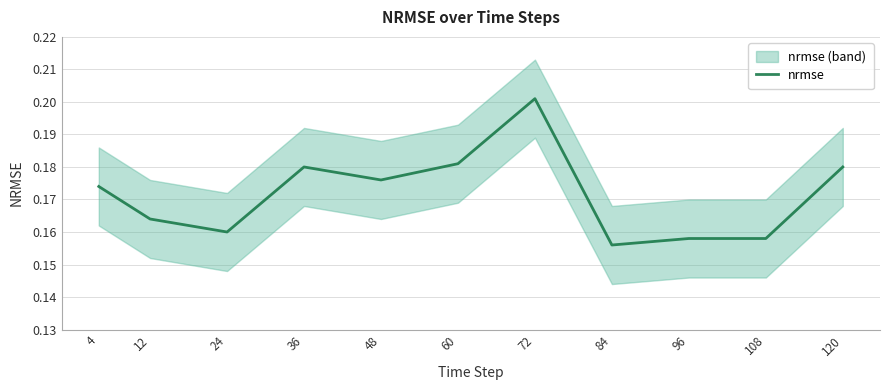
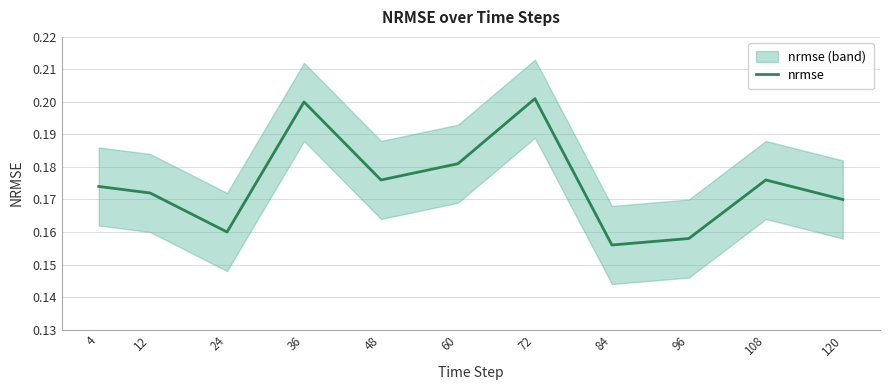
  {
    "nrmse": {
      "4": 0.174,
-     "12": 0.164,
+     "12": 0.172,
      "24": 0.160,
-     "36": 0.18,
+     "36": 0.20,
      "48": 0.176,
      "60": 0.181,
      "72": 0.201,
      "84": 0.156,
      "96": 0.158,
-     "108": 0.158,
-     "120": 0.18
+     "108": 0.176,
+     "120": 0.17
    }
  }
